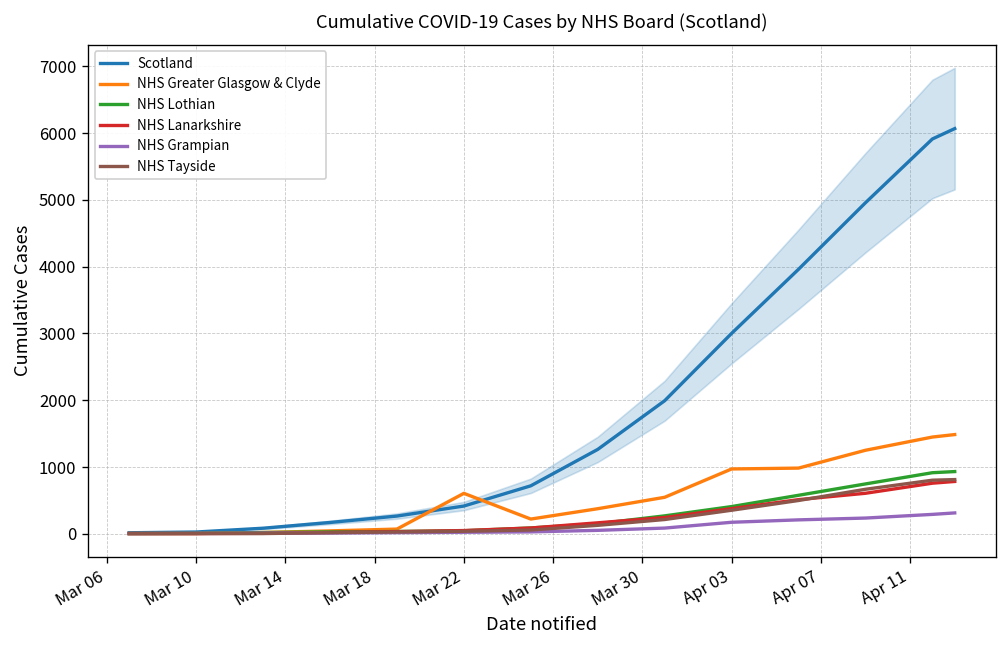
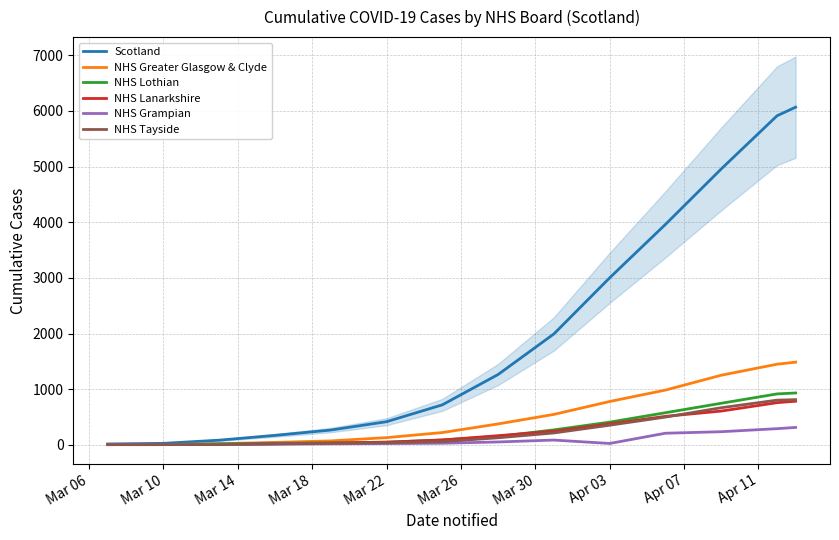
  {
    "NHS Greater Glasgow & Clyde": {
-     "Mar 22": 600,
-     "Apr 03": 1000
+     "Mar 22": 100,
+     "Apr 03": 800
    },
    "NHS Grampian": {
-     "Apr 03": 200
+     "Apr 03": 0
    }
  }
